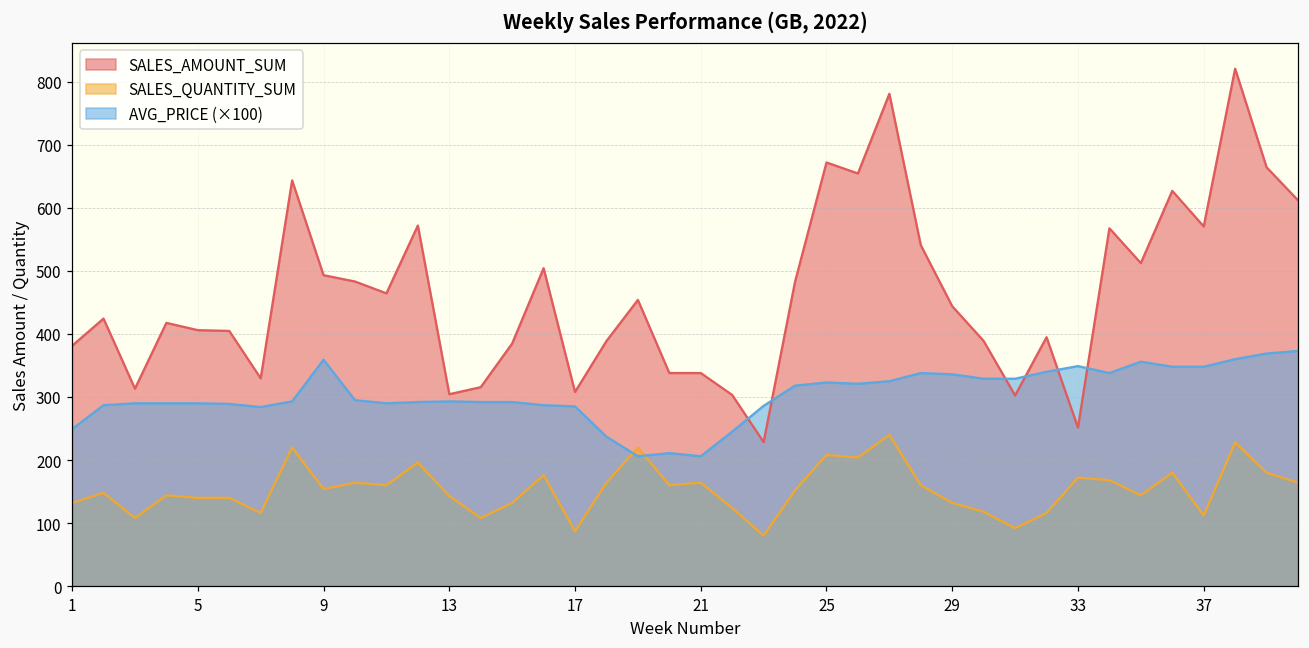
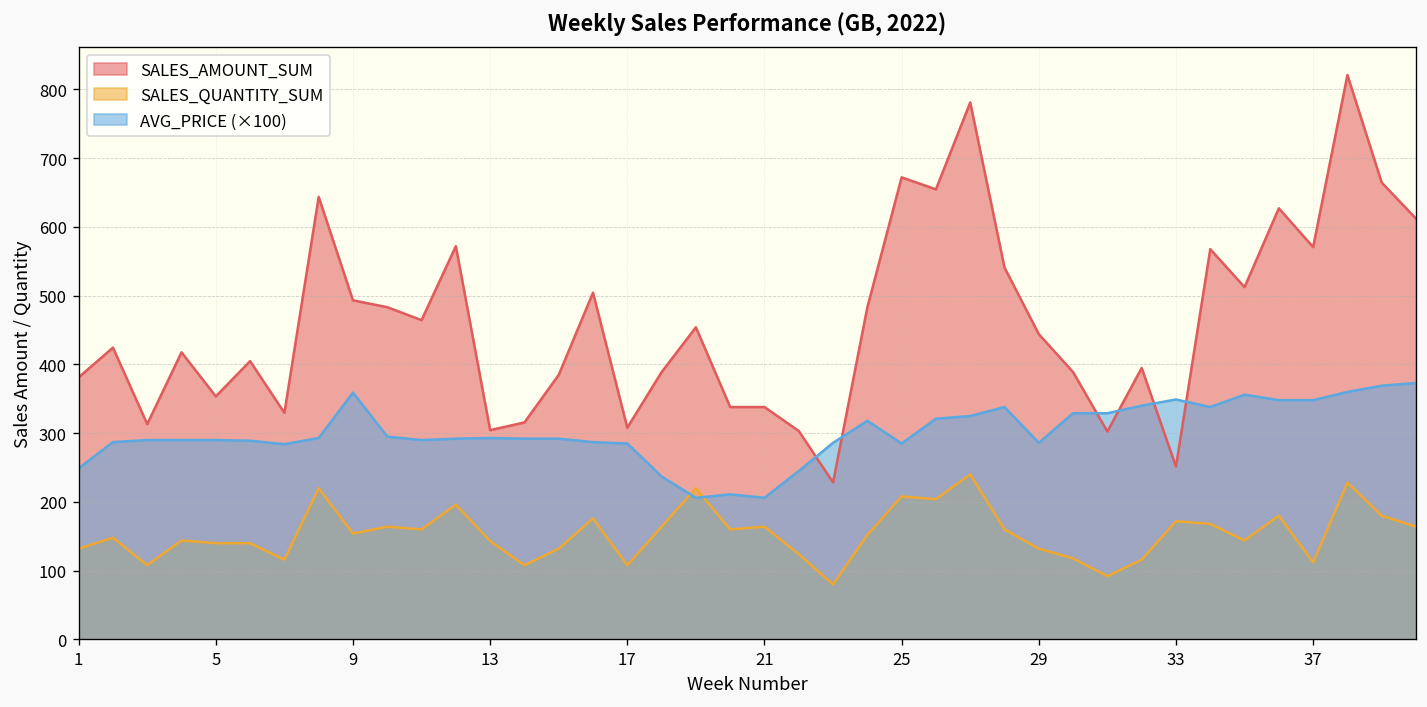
  {
    "SALES_AMOUNT_SUM": {
      "1": 380,
-     "5": 410,
+     "5": 350,
      "9": 490,
      "13": 300,
      "17": 310,
      "21": 340,
      "25": 670,
      "29": 440,
      "33": 250,
      "37": 570
    },
    "SALES_QUANTITY_SUM": {
      "1": 130,
      "5": 140,
      "9": 150,
      "13": 140,
-     "17": 90,
+     "17": 110,
      "21": 160,
      "25": 210,
      "29": 130,
      "33": 170,
      "37": 110
    },
    "AVG_PRICE (×100)": {
      "1": 250,
      "5": 290,
      "9": 360,
      "13": 290,
      "17": 290,
      "21": 210,
-     "25": 320,
-     "29": 340,
+     "25": 290,
+     "29": 290,
      "33": 350,
      "37": 350
    }
  }
